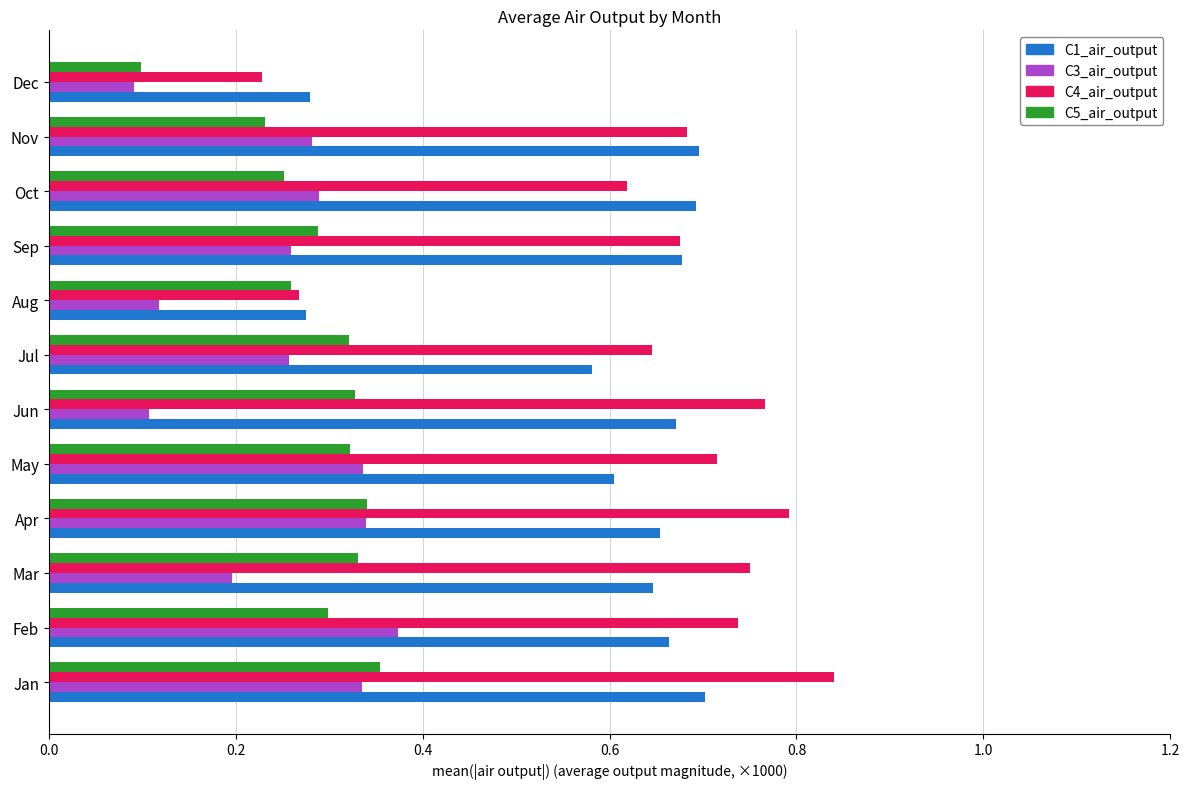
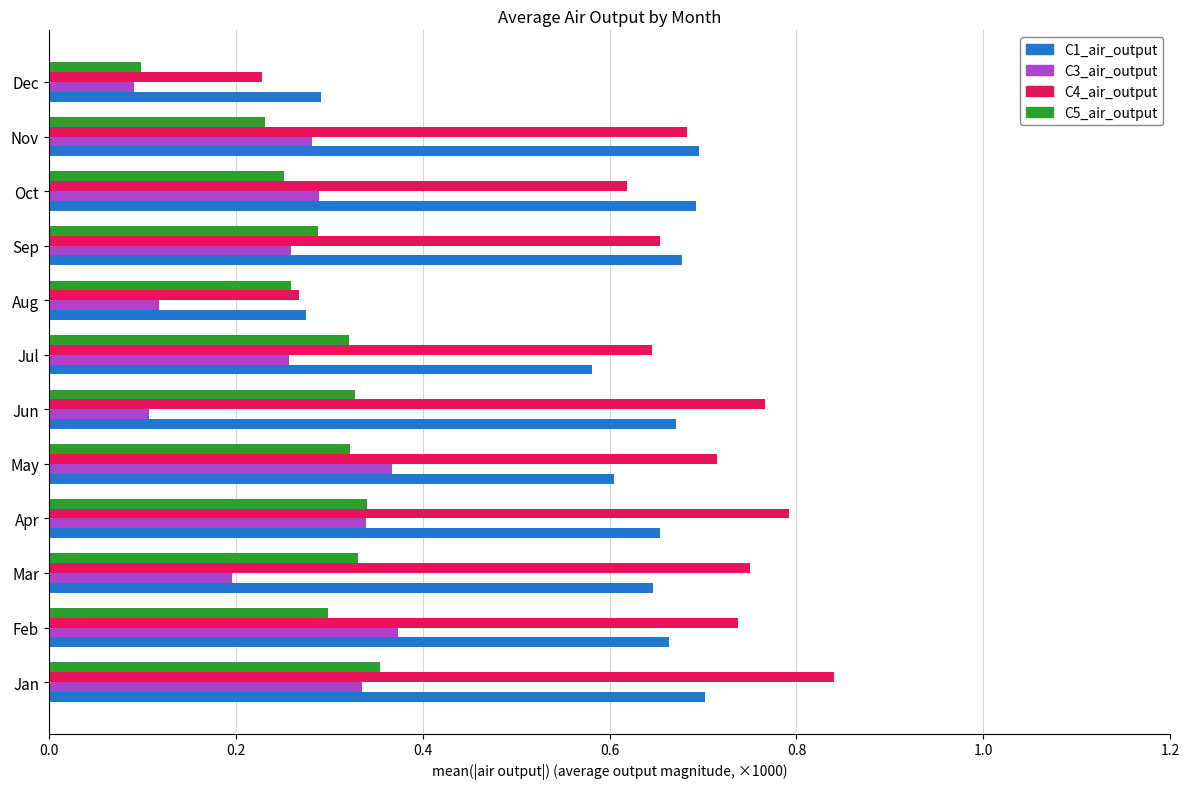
  {
    "C1_air_output": {
-     "Dec": 0.28,
+     "Dec": 0.29,
      "Nov": 0.70,
      "Oct": 0.69,
      "Sep": 0.68,
      "Aug": 0.27,
      "Jul": 0.58,
      "Jun": 0.67,
      "May": 0.60,
      "Apr": 0.65,
      "Mar": 0.65,
      "Feb": 0.66,
      "Jan": 0.70
    },
    "C3_air_output": {
      "Dec": 0.09,
      "Nov": 0.28,
      "Oct": 0.29,
      "Sep": 0.26,
      "Aug": 0.12,
      "Jul": 0.26,
      "Jun": 0.11,
-     "May": 0.34,
+     "May": 0.37,
      "Apr": 0.34,
      "Mar": 0.20,
      "Feb": 0.37,
      "Jan": 0.34
    },
    "C4_air_output": {
      "Dec": 0.23,
      "Nov": 0.68,
      "Oct": 0.62,
-     "Sep": 0.67,
+     "Sep": 0.65,
      "Aug": 0.27,
      "Jul": 0.65,
      "Jun": 0.77,
      "May": 0.71,
      "Apr": 0.79,
      "Mar": 0.75,
      "Feb": 0.74,
      "Jan": 0.84
    },
    "C5_air_output": {
      "Dec": 0.10,
      "Nov": 0.23,
      "Oct": 0.25,
      "Sep": 0.29,
      "Aug": 0.26,
      "Jul": 0.32,
      "Jun": 0.33,
      "May": 0.32,
      "Apr": 0.34,
      "Mar": 0.33,
      "Feb": 0.30,
      "Jan": 0.35
    }
  }
